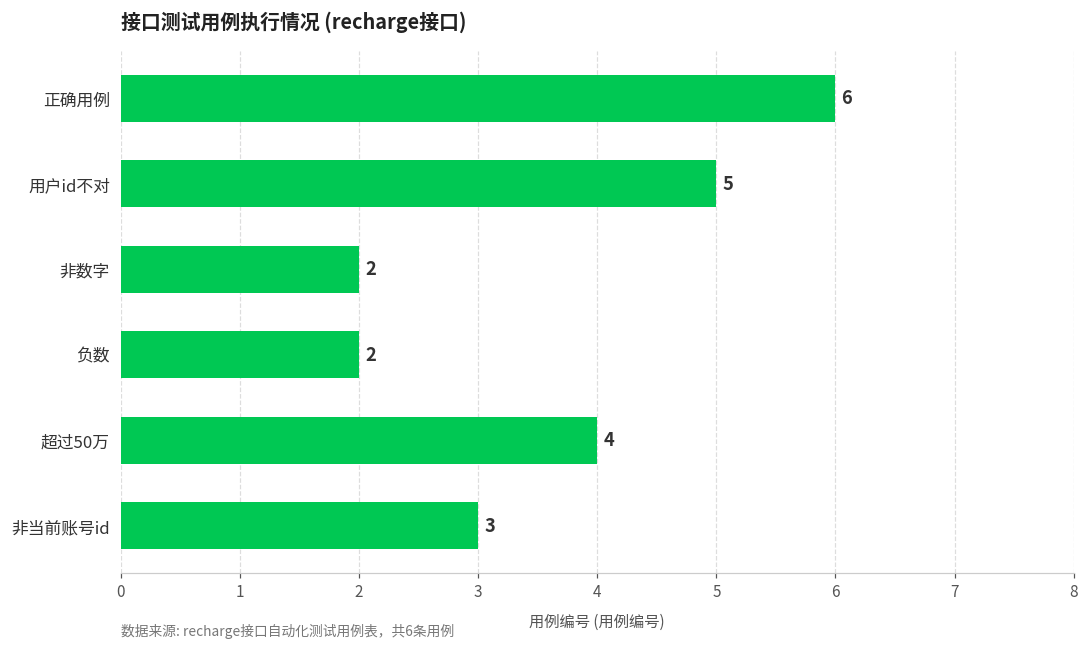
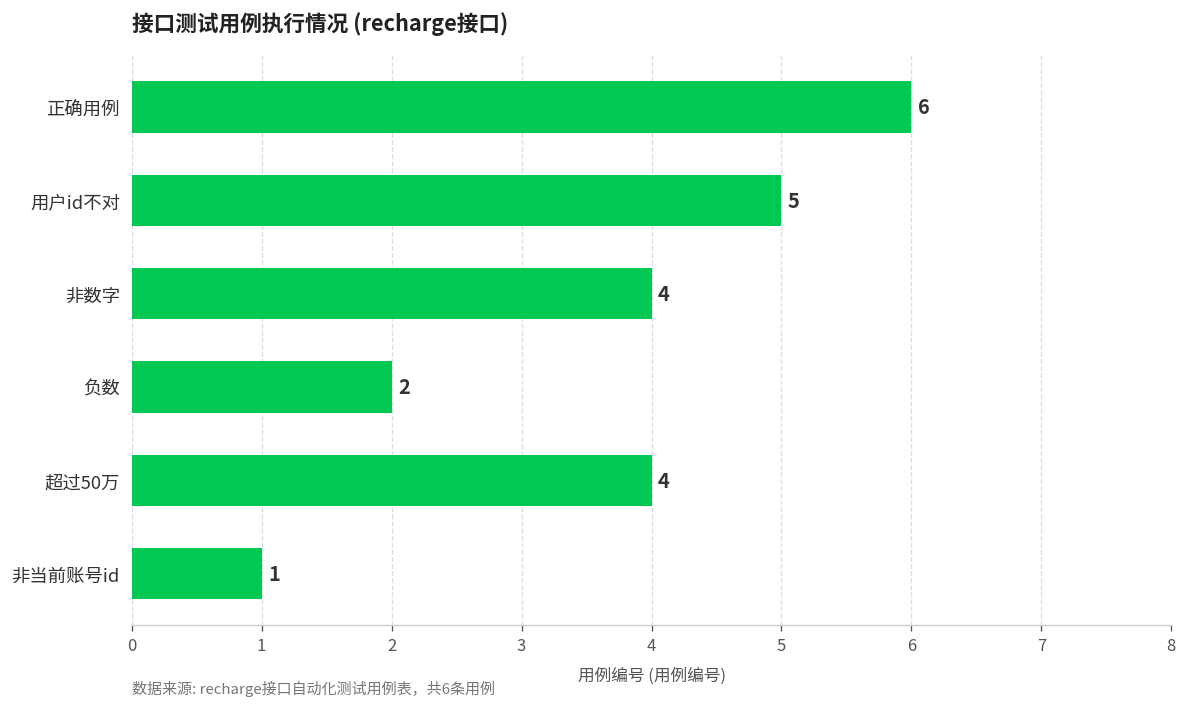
  {
    "正确用例": 6,
    "用户id不对": 5,
-   "非数字": 2,
+   "非数字": 4,
    "负数": 2,
    "超过50万": 4,
-   "非当前账号id": 3
+   "非当前账号id": 1
  }
